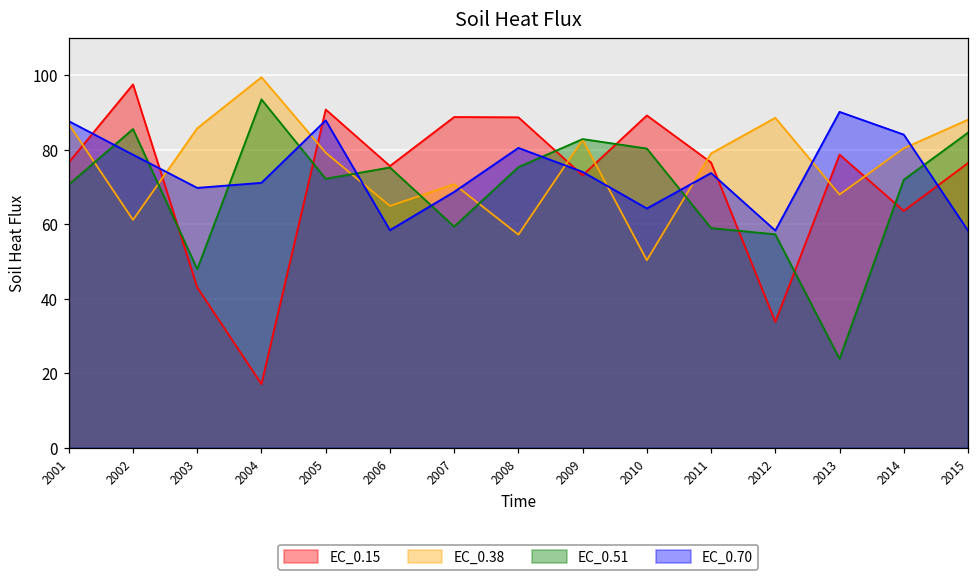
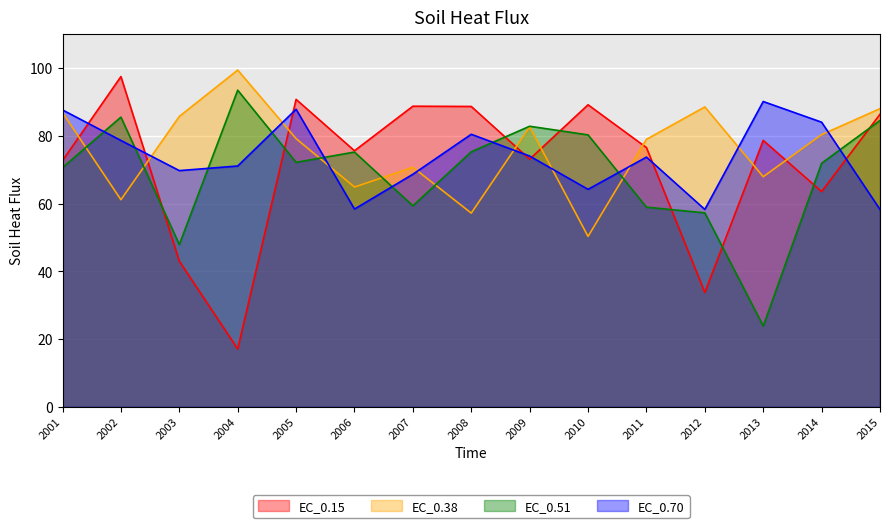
  {
    "EC_0.15": {
-     "2001": 77,
+     "2001": 73,
      "2002": 98,
      "2003": 43,
      "2004": 17,
      "2005": 91,
      "2007": 89,
      "2008": 89,
      "2009": 73,
      "2010": 89,
      "2011": 77,
      "2012": 34,
      "2013": 79,
      "2014": 64,
-     "2015": 76
+     "2015": 86
    },
    "EC_0.38": {
      "2001": 87,
      "2002": 61,
      "2003": 86,
      "2004": 99,
      "2005": 79,
      "2006": 65,
      "2007": 71,
      "2008": 57,
      "2010": 50,
      "2011": 79,
      "2012": 89,
      "2013": 68,
      "2014": 80,
      "2015": 88
    },
    "EC_0.51": {
      "2001": 71,
      "2002": 86,
      "2003": 48,
      "2004": 94,
      "2005": 72,
      "2007": 59,
      "2008": 75,
      "2010": 80,
      "2011": 59,
      "2012": 57,
      "2013": 24,
      "2014": 72,
      "2015": 85
    },
    "EC_0.70": {
      "2001": 88,
      "2002": 79,
      "2003": 70,
      "2004": 71,
      "2005": 88,
      "2006": 58,
      "2007": 69,
      "2008": 80,
      "2009": 74,
      "2010": 64,
      "2011": 74,
      "2012": 58,
      "2013": 90,
      "2014": 84,
      "2015": 58
    }
  }
